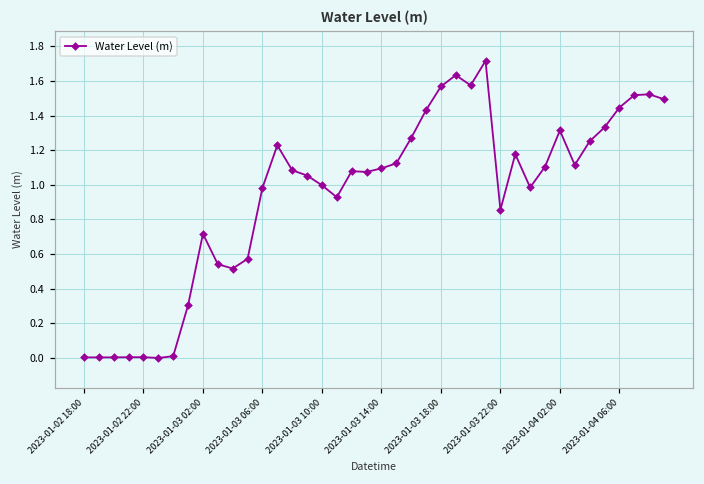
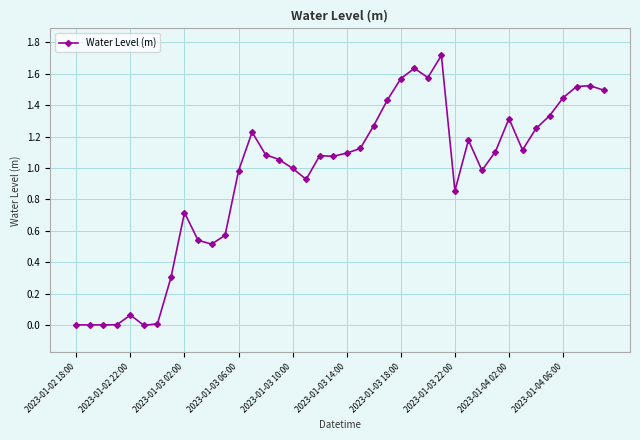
  {
    "2023-01-02 18:00": 0.00,
-   "2023-01-02 22:00": 0.00,
+   "2023-01-02 22:00": 0.06,
    "2023-01-03 02:00": 0.72,
    "2023-01-03 06:00": 0.98,
    "2023-01-03 10:00": 1.00,
    "2023-01-03 14:00": 1.09,
    "2023-01-03 18:00": 1.57,
    "2023-01-03 22:00": 0.85,
    "2023-01-04 02:00": 1.31,
    "2023-01-04 06:00": 1.45
  }
